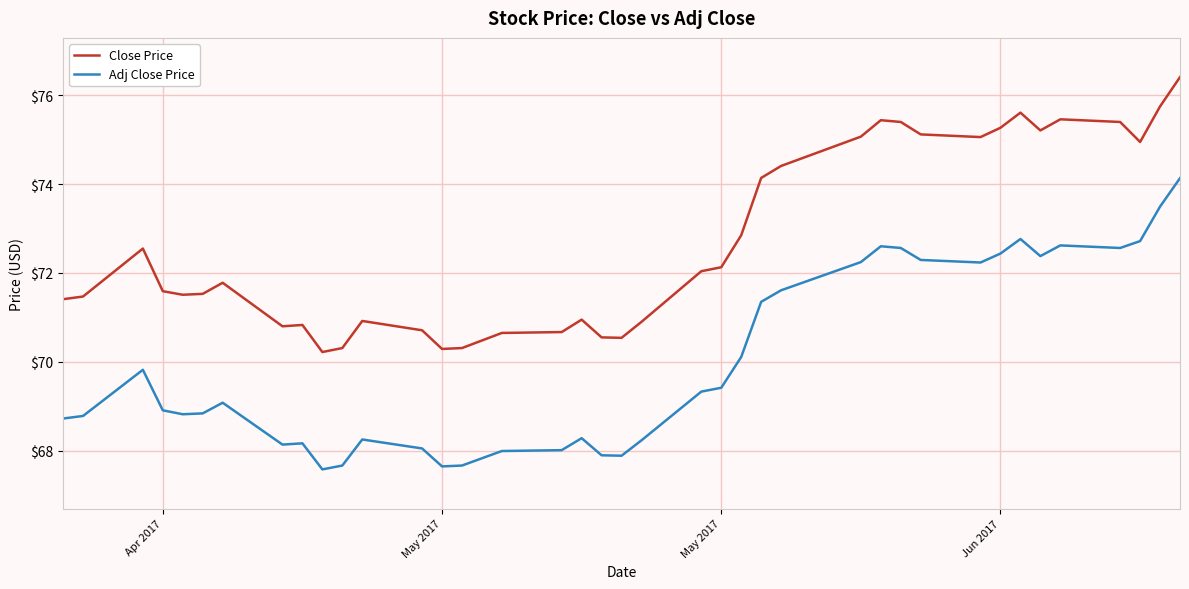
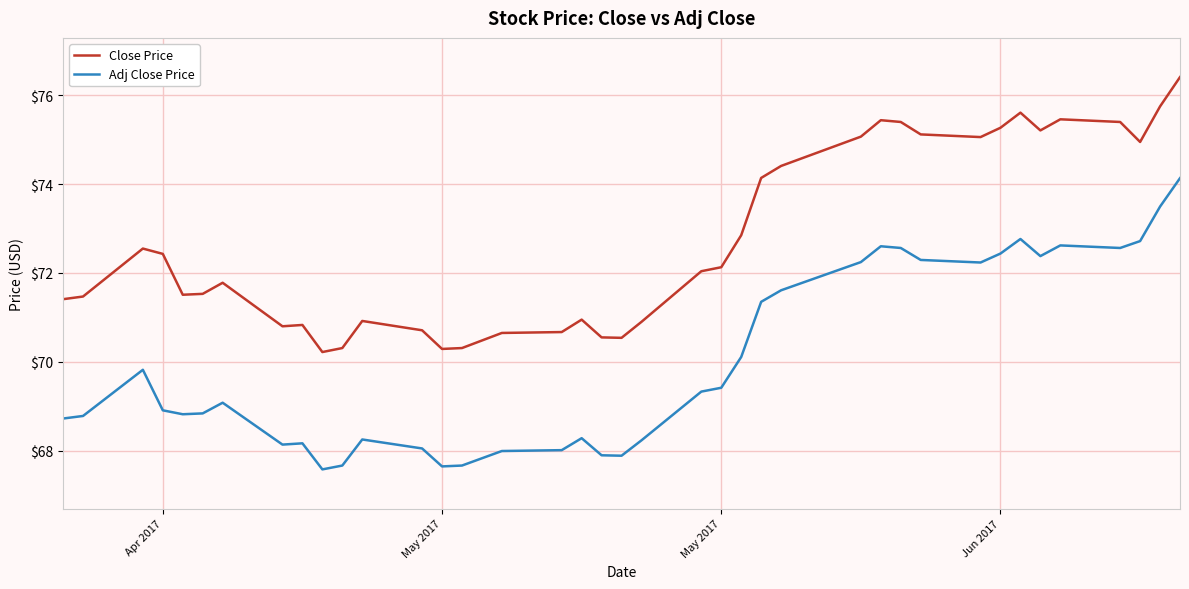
  {
    "Close Price": {
-     "Apr 2017": "$71.6",
+     "Apr 2017": "$72.4",
      "Jun 2017": "$75.3"
    },
    "Adj Close Price": {
      "Apr 2017": "$68.9",
      "Jun 2017": "$72.4"
    }
  }
